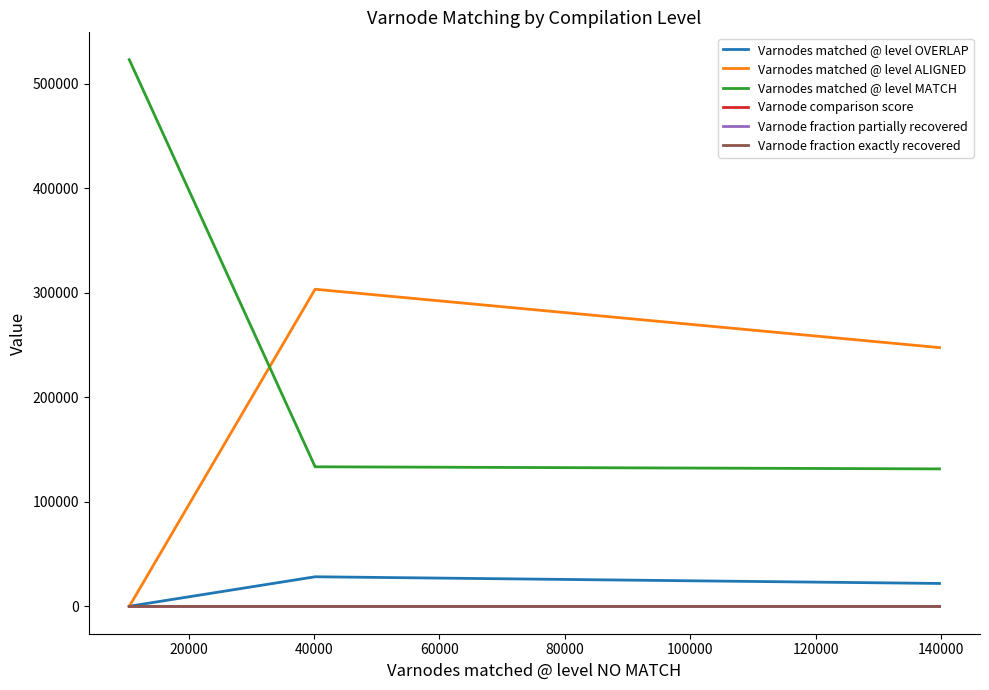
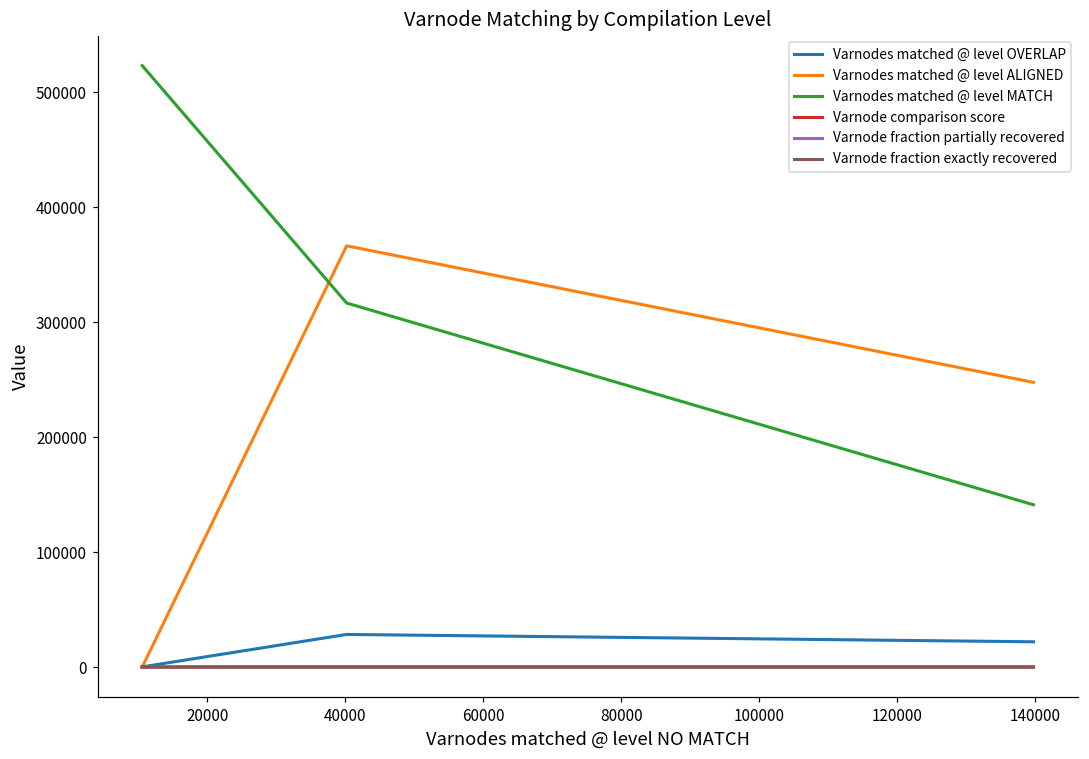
  {
    "Varnodes matched @ level OVERLAP": {
      "40000": 28000,
      "140000": 22000
    },
    "Varnodes matched @ level ALIGNED": {
-     "40000": 304000,
+     "40000": 366000,
      "140000": 248000
    },
    "Varnodes matched @ level MATCH": {
-     "40000": 134000,
-     "140000": 132000
+     "40000": 317000,
+     "140000": 141000
    },
    "Varnode fraction exactly recovered": {
      "40000": 0,
      "140000": 0
    }
  }
